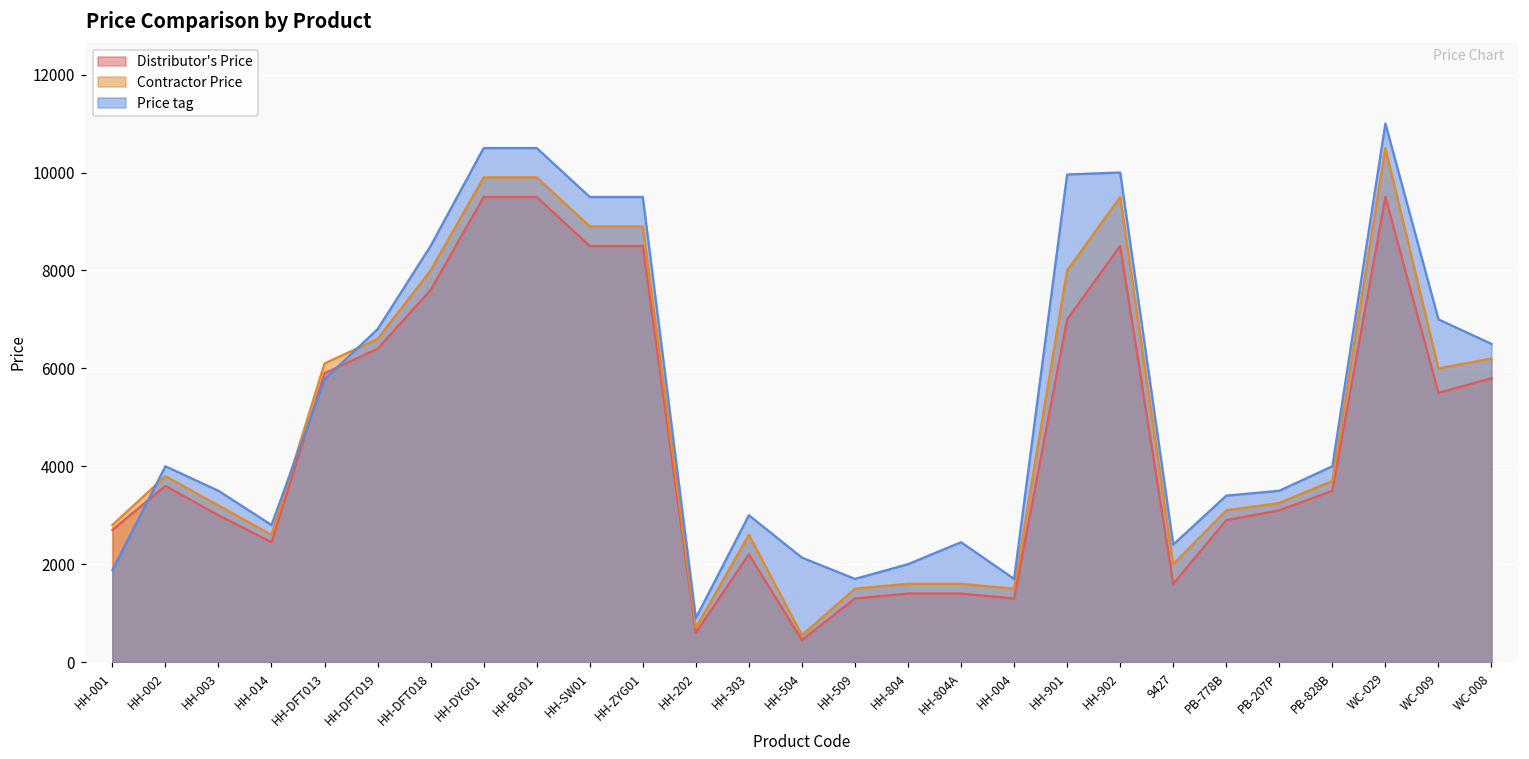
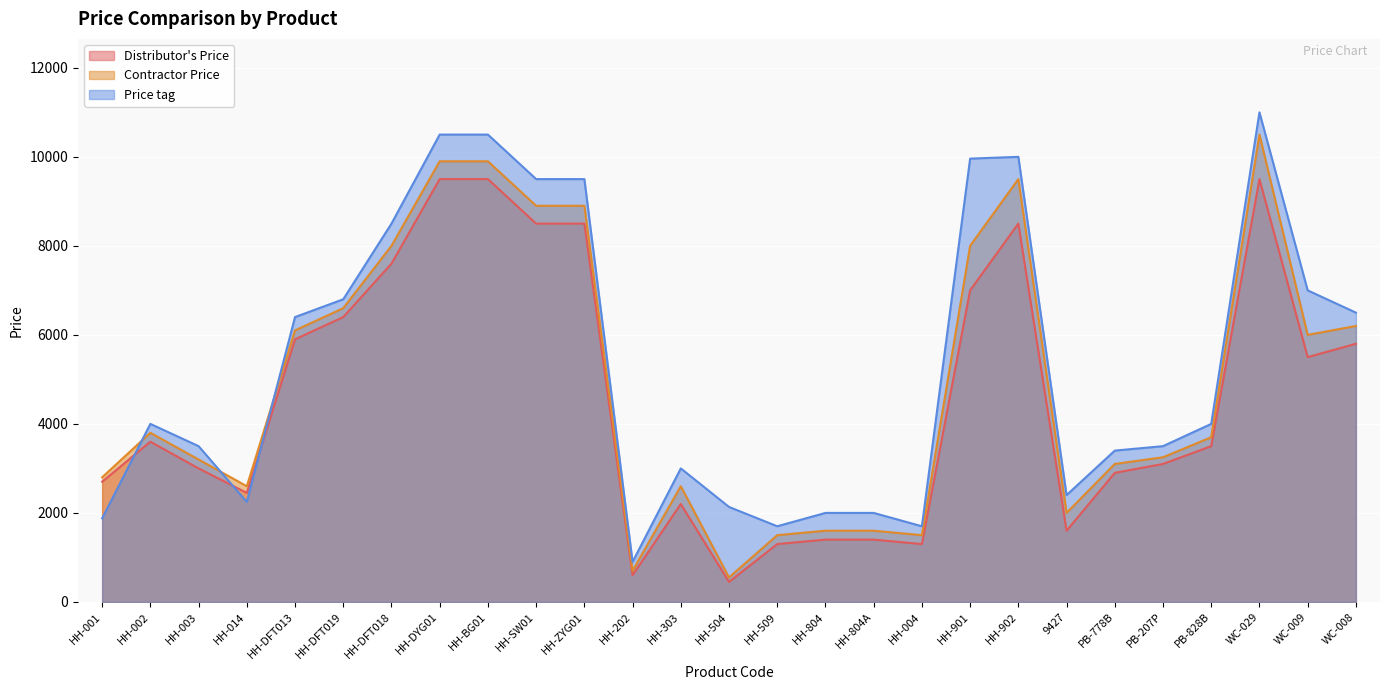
  {
    "Price tag": {
      "HH-001": 1900,
      "HH-002": 4000,
      "HH-003": 3500,
-     "HH-014": 2800,
-     "HH-DFT013": 5800,
+     "HH-014": 2200,
+     "HH-DFT013": 6400,
      "HH-DFT019": 6800,
      "HH-DFT018": 8500,
      "HH-DYG01": 10500,
      "HH-BG01": 10500,
      "HH-SW01": 9500,
      "HH-ZYG01": 9500,
      "HH-202": 900,
      "HH-303": 3000,
      "HH-504": 2100,
      "HH-509": 1700,
      "HH-804": 2000,
-     "HH-804A": 2400,
+     "HH-804A": 2000,
      "HH-004": 1700,
      "HH-901": 10000,
      "HH-902": 10000,
      "9427": 2400,
      "PB-778B": 3400,
      "PB-207P": 3500,
      "PB-828B": 4000,
      "WC-029": 11000,
      "WC-009": 7000,
      "WC-008": 6500
    }
  }
